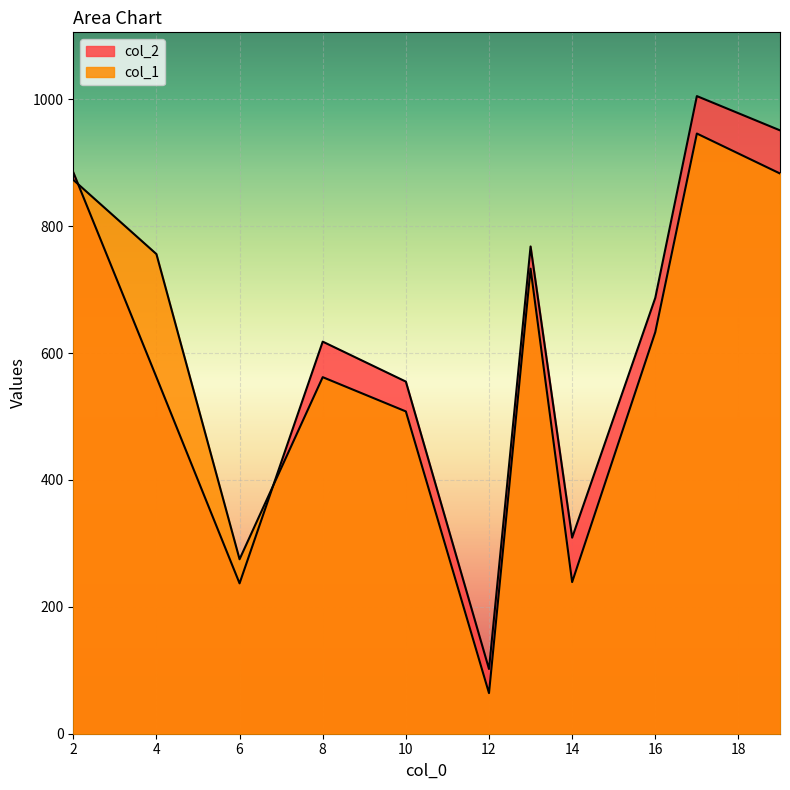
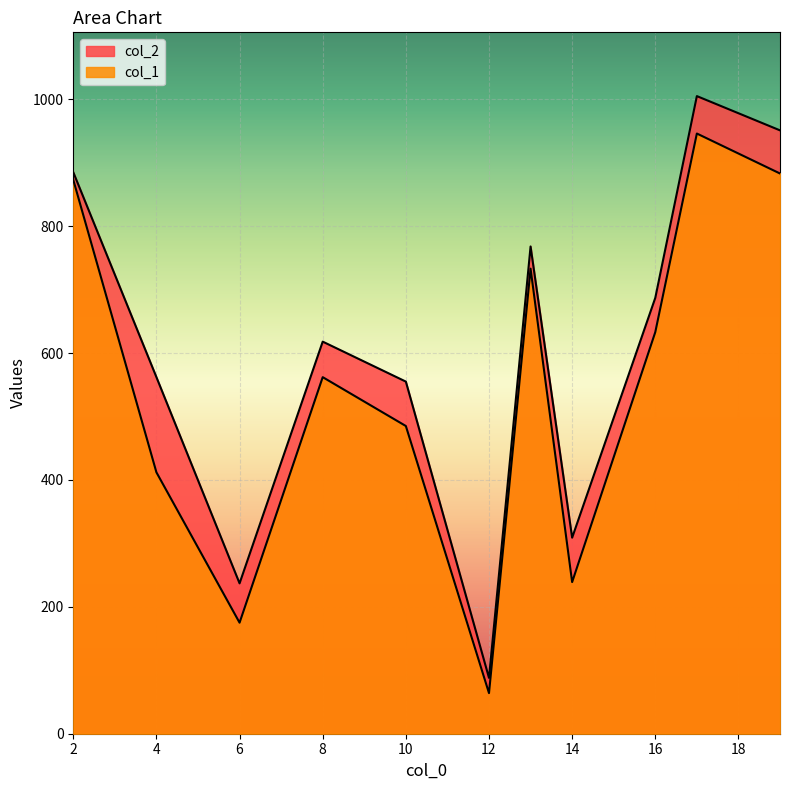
  {
    "col_2": {
      "2": 890,
      "4": 560,
      "6": 240,
      "8": 620,
      "10": 560,
-     "12": 100,
+     "12": 90,
      "14": 310,
      "16": 690
    },
    "col_1": {
      "2": 870,
-     "4": 760,
-     "6": 280,
+     "4": 410,
+     "6": 180,
      "8": 560,
-     "10": 510,
+     "10": 490,
      "12": 60,
      "14": 240,
      "16": 630
    }
  }
